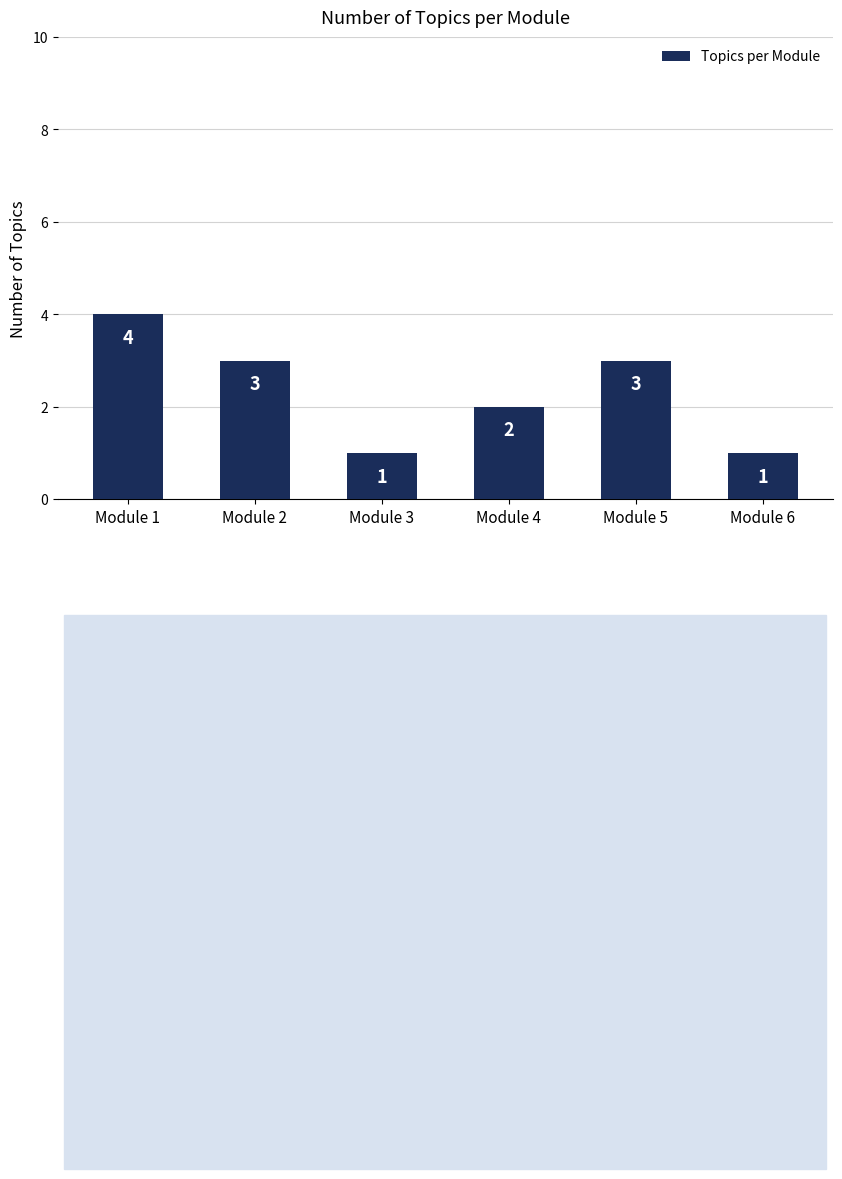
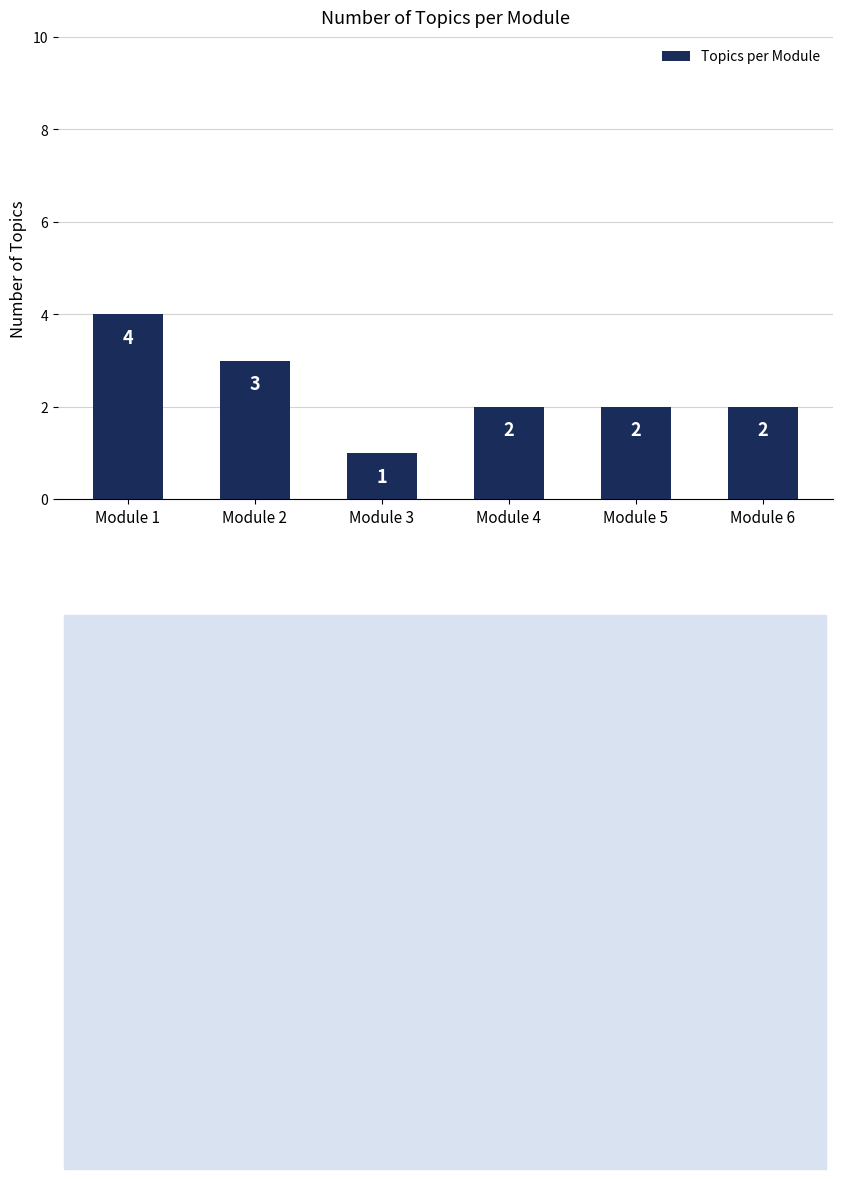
  {
    "Module 1": 4,
    "Module 2": 3,
    "Module 3": 1,
    "Module 4": 2,
-   "Module 5": 3,
-   "Module 6": 1
+   "Module 5": 2,
+   "Module 6": 2
  }
